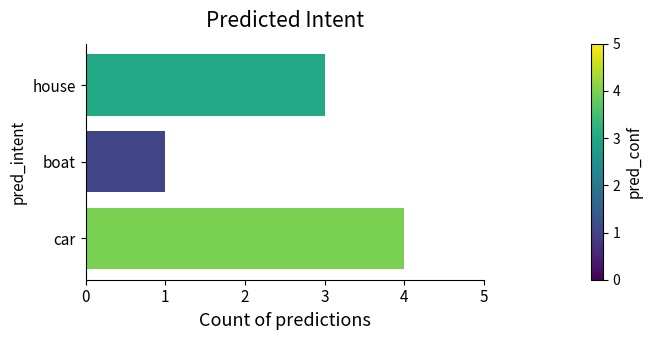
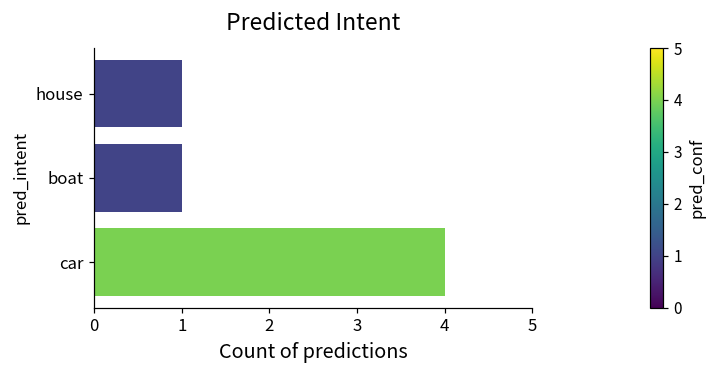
  {
-   "house": 3,
+   "house": 1,
    "boat": 1,
    "car": 4
  }
